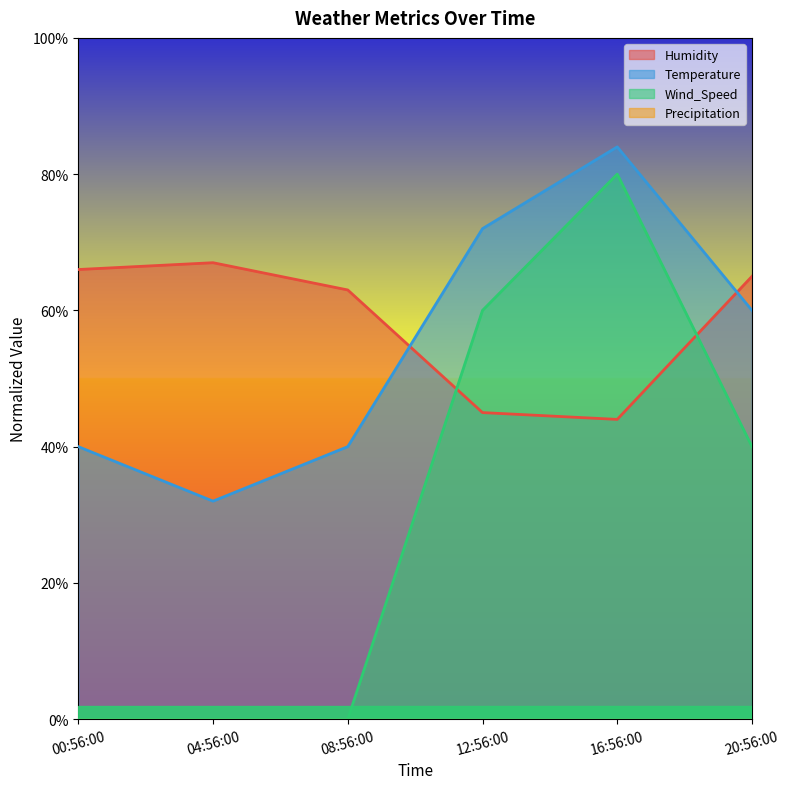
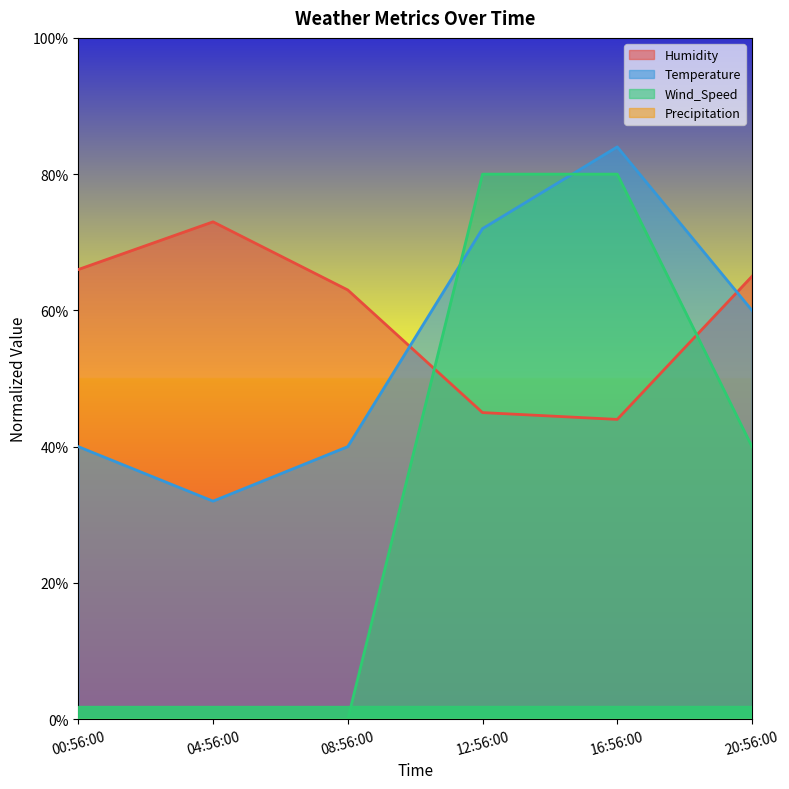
  {
    "Humidity": {
      "00:56:00": "66%",
-     "04:56:00": "67%",
+     "04:56:00": "73%",
      "08:56:00": "63%",
      "12:56:00": "45%",
      "16:56:00": "44%",
      "20:56:00": "65%"
    },
    "Temperature": {
      "00:56:00": "40%",
      "04:56:00": "32%",
      "08:56:00": "40%",
      "12:56:00": "72%",
      "16:56:00": "84%",
      "20:56:00": "60%"
    },
    "Wind_Speed": {
-     "12:56:00": "60%",
+     "12:56:00": "80%",
      "16:56:00": "80%",
      "20:56:00": "40%"
    }
  }
